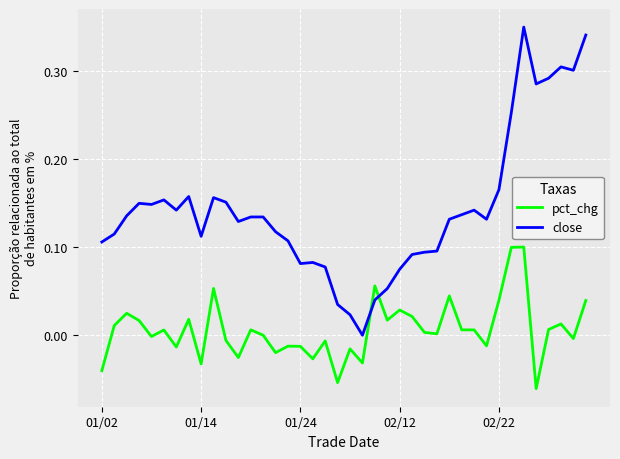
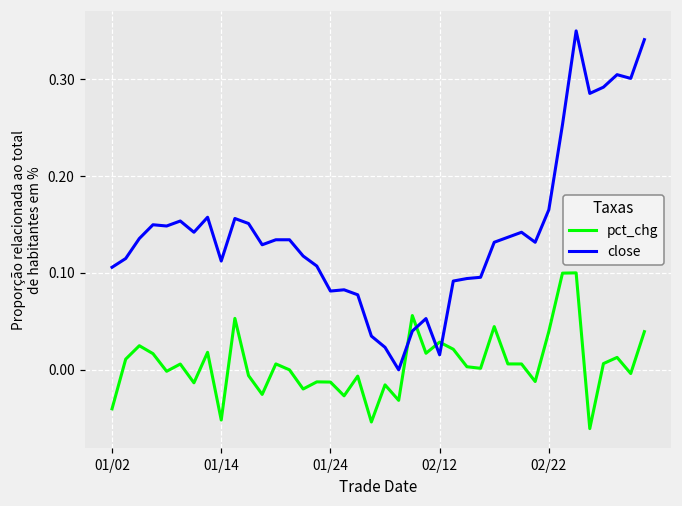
  {
    "pct_chg": {
      "01/02": -0.04,
-     "01/14": -0.03,
+     "01/14": -0.05,
      "01/24": -0.01,
      "02/12": 0.03,
      "02/22": 0.04
    },
    "close": {
      "01/02": 0.11,
      "01/14": 0.11,
      "01/24": 0.08,
-     "02/12": 0.07,
+     "02/12": 0.02,
      "02/22": 0.17
    }
  }
